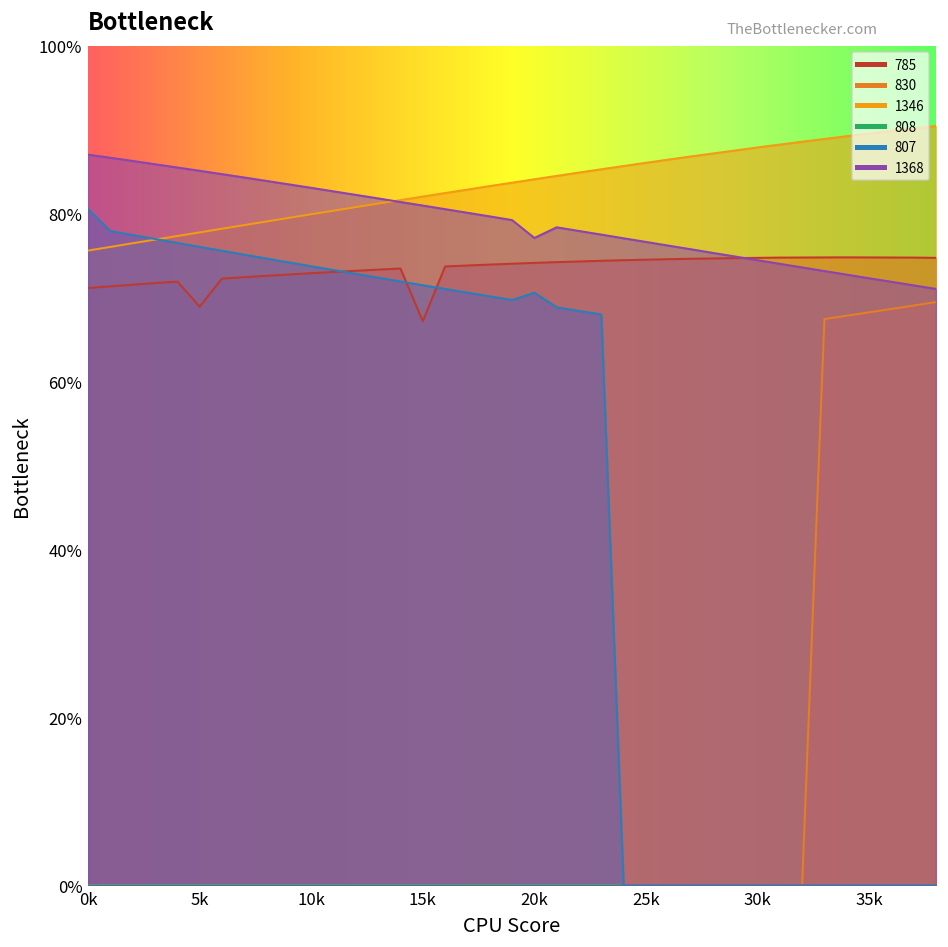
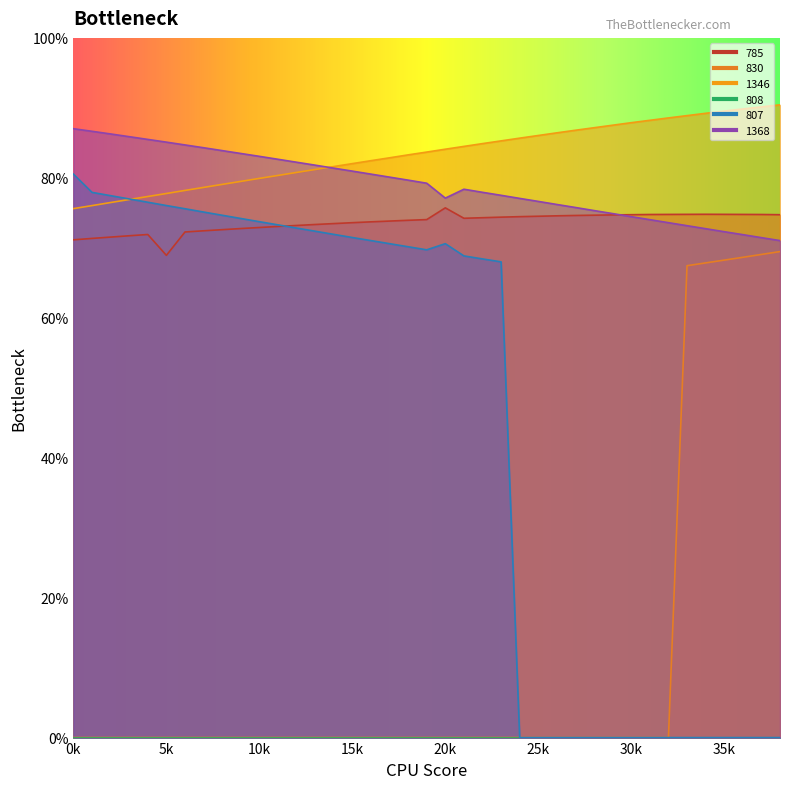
  {
    "785": {
      "0k": "71%",
      "5k": "69%",
      "10k": "73%",
-     "15k": "67%",
-     "20k": "74%",
+     "15k": "74%",
+     "20k": "76%",
      "25k": "75%",
      "35k": "75%"
    },
    "807": {
      "0k": "81%",
      "5k": "76%",
      "10k": "74%",
      "15k": "71%",
      "20k": "71%"
    },
    "1368": {
      "0k": "87%",
      "5k": "85%",
      "10k": "83%",
      "15k": "81%",
      "20k": "77%",
      "25k": "77%",
      "35k": "72%"
    }
  }
